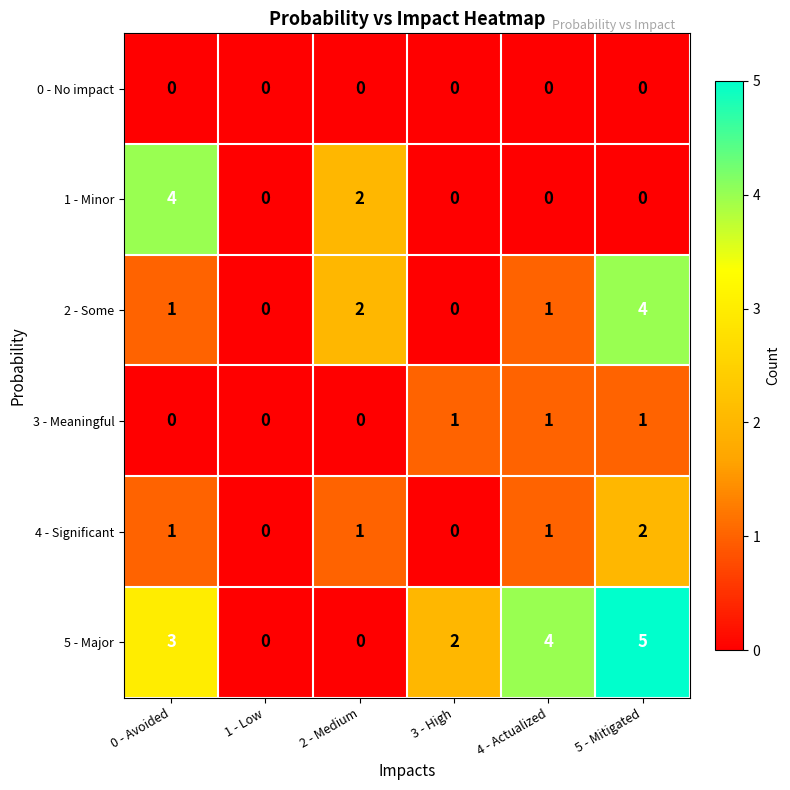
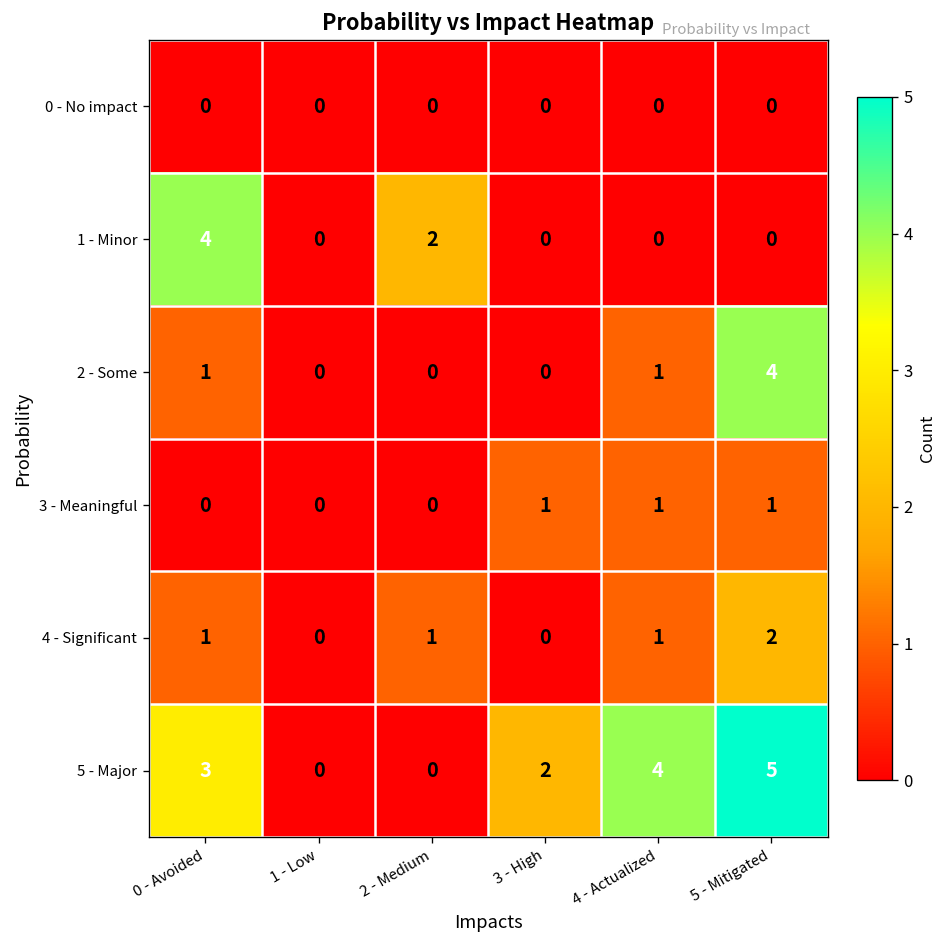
  {
    "0 - No impact": {
      "0 - Avoided": 0,
      "1 - Low": 0,
      "2 - Medium": 0,
      "3 - High": 0,
      "4 - Actualized": 0,
      "5 - Mitigated": 0
    },
    "1 - Minor": {
      "0 - Avoided": 4,
      "1 - Low": 0,
      "2 - Medium": 2,
      "3 - High": 0,
      "4 - Actualized": 0,
      "5 - Mitigated": 0
    },
    "2 - Some": {
      "0 - Avoided": 1,
      "1 - Low": 0,
-     "2 - Medium": 2,
+     "2 - Medium": 0,
      "3 - High": 0,
      "4 - Actualized": 1,
      "5 - Mitigated": 4
    },
    "3 - Meaningful": {
      "0 - Avoided": 0,
      "1 - Low": 0,
      "2 - Medium": 0,
      "3 - High": 1,
      "4 - Actualized": 1,
      "5 - Mitigated": 1
    },
    "4 - Significant": {
      "0 - Avoided": 1,
      "1 - Low": 0,
      "2 - Medium": 1,
      "3 - High": 0,
      "4 - Actualized": 1,
      "5 - Mitigated": 2
    },
    "5 - Major": {
      "0 - Avoided": 3,
      "1 - Low": 0,
      "2 - Medium": 0,
      "3 - High": 2,
      "4 - Actualized": 4,
      "5 - Mitigated": 5
    }
  }
